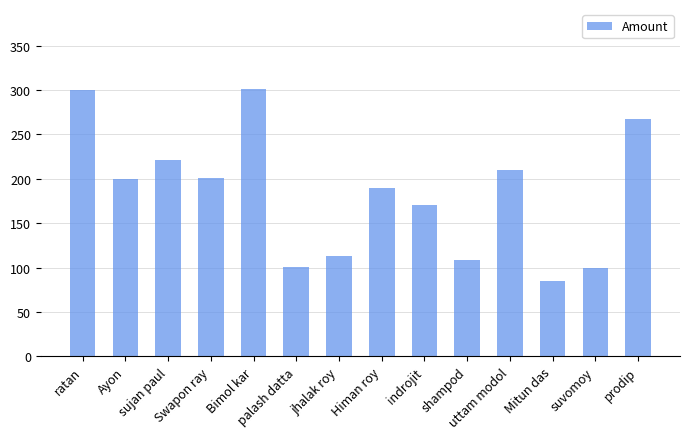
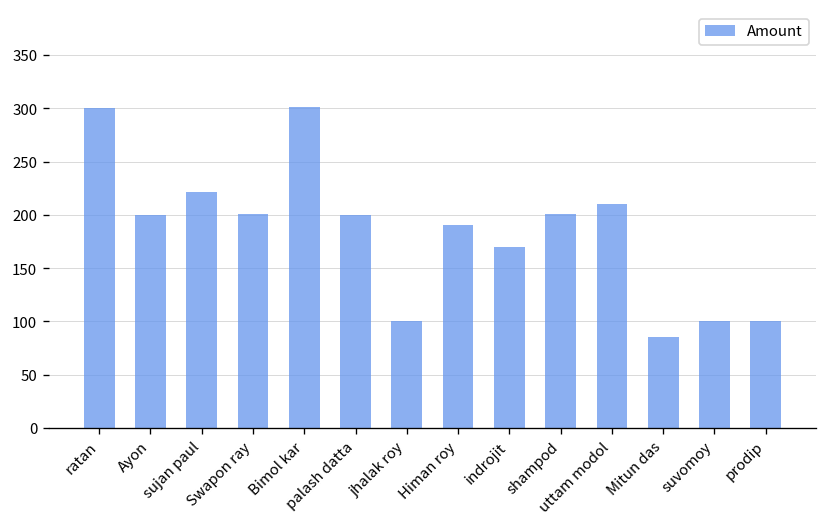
  {
    "ratan": 300,
    "Ayon": 200,
    "sujan paul": 220,
    "Swapon ray": 200,
    "Bimol kar": 300,
-   "palash datta": 100,
-   "jhalak roy": 110,
+   "palash datta": 200,
+   "jhalak roy": 100,
    "Himan roy": 190,
    "indrojit": 170,
-   "shampod": 110,
+   "shampod": 200,
    "uttam modol": 210,
    "Mitun das": 90,
    "suvomoy": 100,
-   "prodip": 270
+   "prodip": 100
  }
